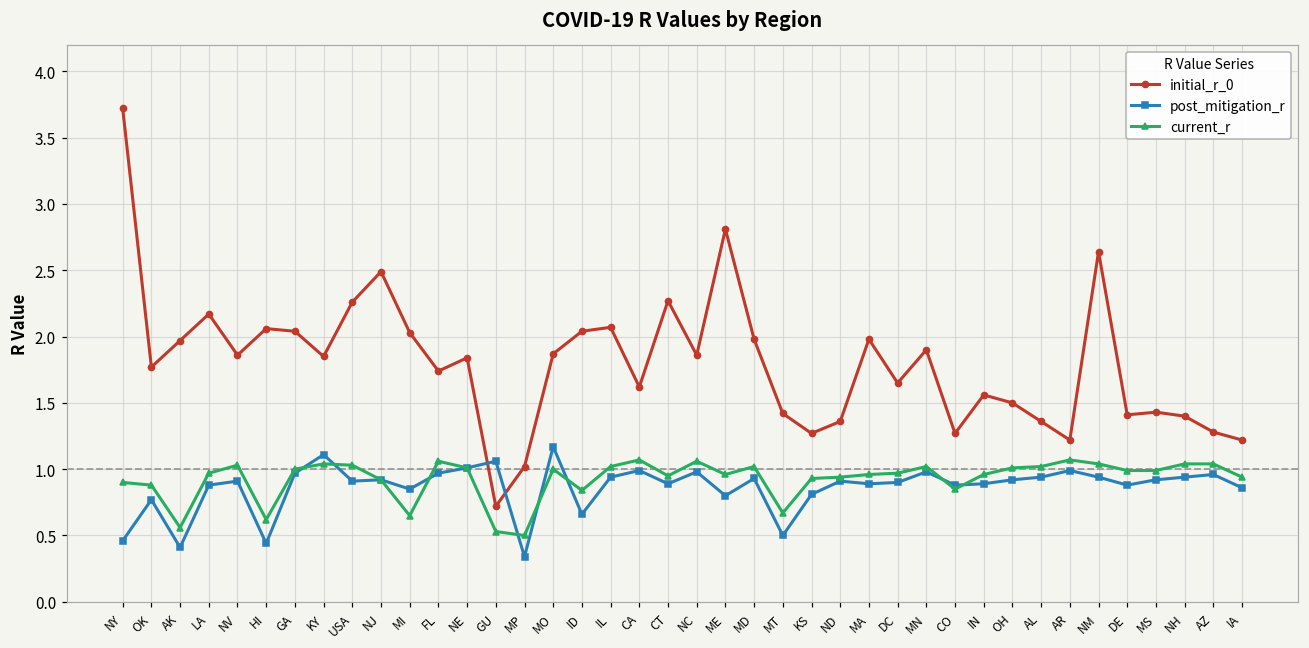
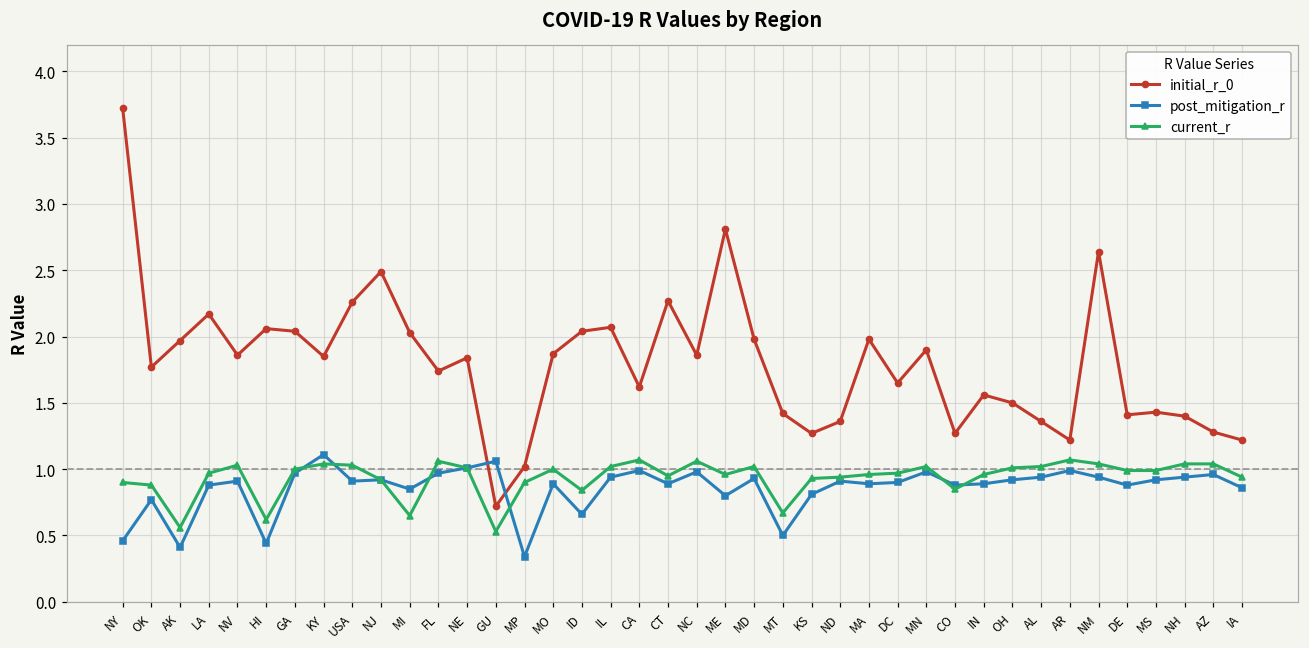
  {
    "initial_r_0": {
      "NY": 3.72,
      "OK": 1.77,
      "AK": 1.97,
      "LA": 2.17,
      "NV": 1.86,
      "HI": 2.06,
      "GA": 2.04,
      "KY": 1.85,
      "USA": 2.26,
      "NJ": 2.49,
      "MI": 2.03,
      "FL": 1.74,
      "NE": 1.84,
      "GU": 0.72,
      "MP": 1.02,
      "MO": 1.87,
      "ID": 2.04,
      "IL": 2.07,
      "CA": 1.62,
      "CT": 2.27,
      "NC": 1.86,
      "ME": 2.81,
      "MD": 1.98,
      "MT": 1.42,
      "KS": 1.27,
      "ND": 1.36,
      "MA": 1.98,
      "DC": 1.65,
      "MN": 1.90,
      "CO": 1.27,
      "IN": 1.56,
      "OH": 1.50,
      "AL": 1.36,
      "AR": 1.22,
      "NM": 2.64,
      "DE": 1.41,
      "MS": 1.43,
      "NH": 1.40,
      "AZ": 1.28,
      "IA": 1.22
    },
    "post_mitigation_r": {
      "NY": 0.46,
      "OK": 0.77,
      "AK": 0.41,
      "LA": 0.88,
      "NV": 0.91,
      "HI": 0.44,
      "GA": 0.97,
      "KY": 1.11,
      "USA": 0.91,
      "MI": 0.85,
      "FL": 0.97,
      "GU": 1.06,
      "MP": 0.34,
-     "MO": 1.17,
+     "MO": 0.89,
      "ID": 0.66,
      "IL": 0.94,
      "CA": 0.99,
      "CT": 0.89,
      "NC": 0.98,
      "ME": 0.80,
      "MD": 0.93,
      "MT": 0.50,
      "KS": 0.81,
      "ND": 0.91,
      "MA": 0.89,
      "DC": 0.90,
      "MN": 0.98,
      "CO": 0.88,
      "IN": 0.89,
      "OH": 0.92,
      "AL": 0.94,
      "AR": 0.99,
      "NM": 0.94,
      "DE": 0.88,
      "MS": 0.92,
      "NH": 0.94,
      "AZ": 0.96,
      "IA": 0.86
    },
    "current_r": {
      "NY": 0.9,
      "OK": 0.9,
      "AK": 0.56,
      "LA": 0.97,
      "NV": 1.03,
      "HI": 0.6,
      "GA": 1.0,
      "KY": 1.04,
      "USA": 1.03,
      "MI": 0.65,
      "FL": 1.06,
      "GU": 0.53,
-     "MP": 0.5,
+     "MP": 0.9,
      "MO": 1.0,
      "ID": 0.84,
      "IL": 1.0,
      "CA": 1.07,
      "CT": 0.95,
      "NC": 1.06,
      "ME": 0.96,
      "MD": 1.0,
      "MT": 0.67,
      "KS": 0.93,
      "ND": 0.94,
      "MA": 0.96,
      "DC": 0.97,
      "MN": 1.0,
      "CO": 0.85,
      "IN": 0.96,
      "OH": 1.0,
      "AL": 1.0,
      "AR": 1.07,
      "NM": 1.04,
      "DE": 1.0,
      "MS": 1.0,
      "NH": 1.04,
      "AZ": 1.04,
      "IA": 0.94
    }
  }
